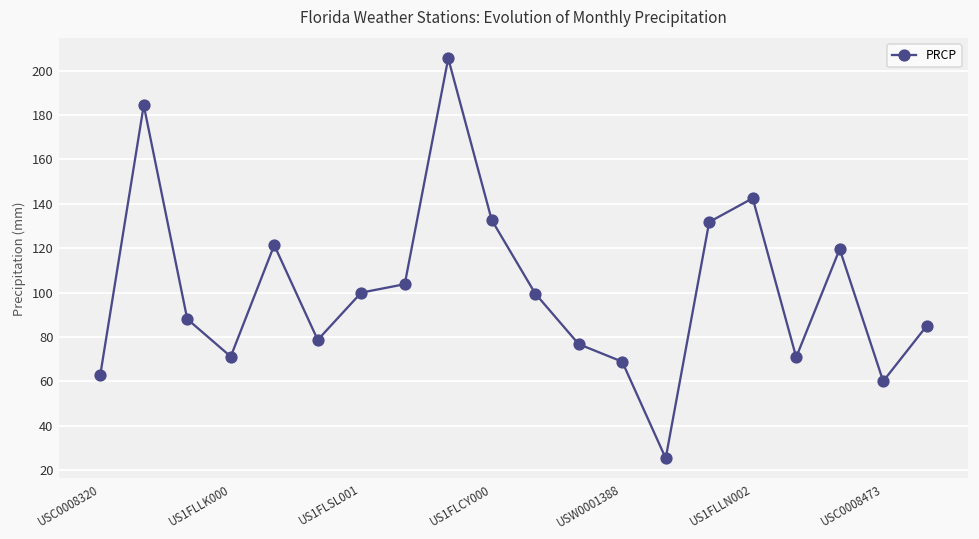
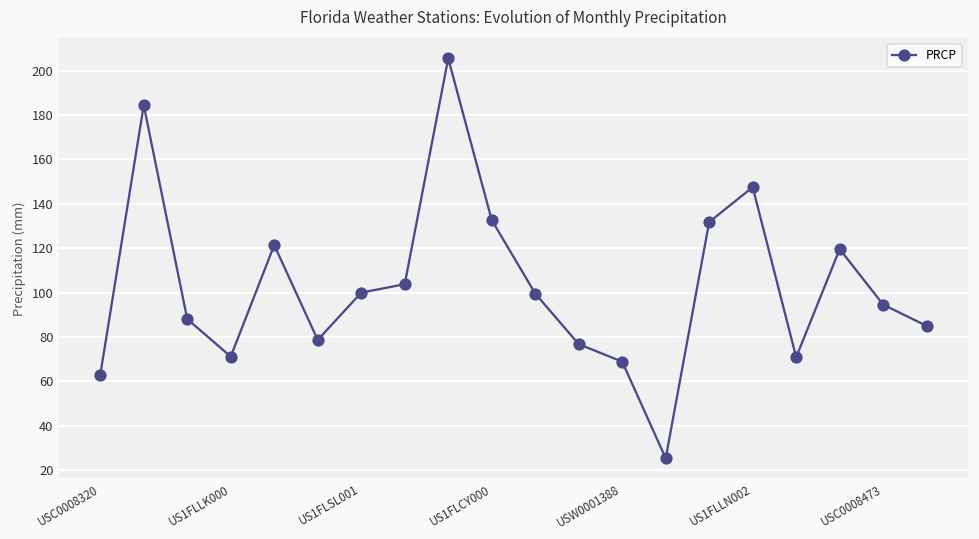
  {
    "USC0008320": 63,
    "US1FLLK000": 71,
    "US1FLSL001": 100,
    "US1FLCY000": 133,
    "USW0001388": 69,
-   "US1FLLN002": 143,
-   "USC0008473": 60
+   "US1FLLN002": 148,
+   "USC0008473": 95
  }
